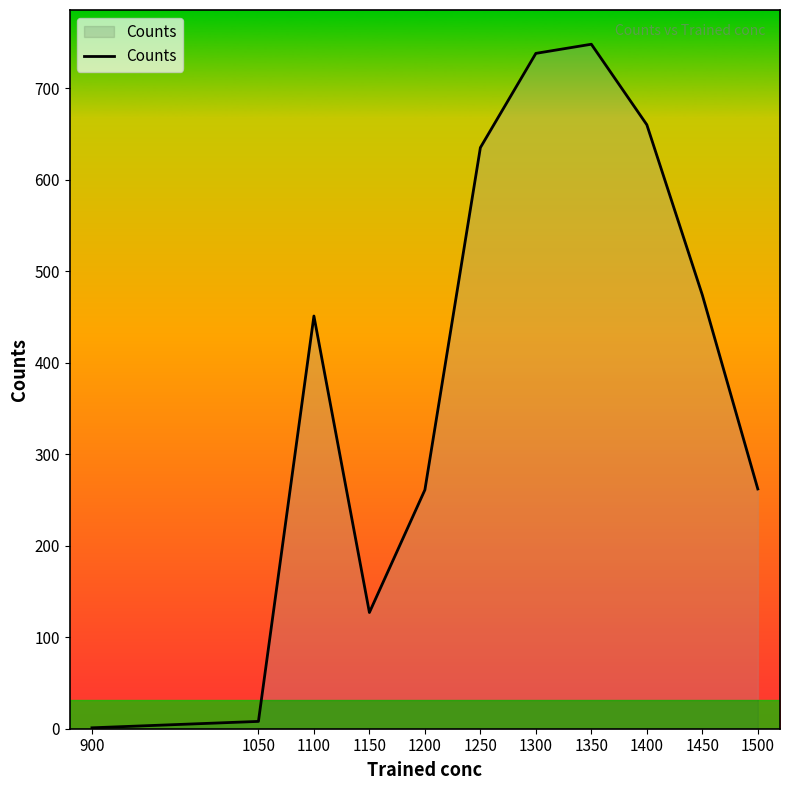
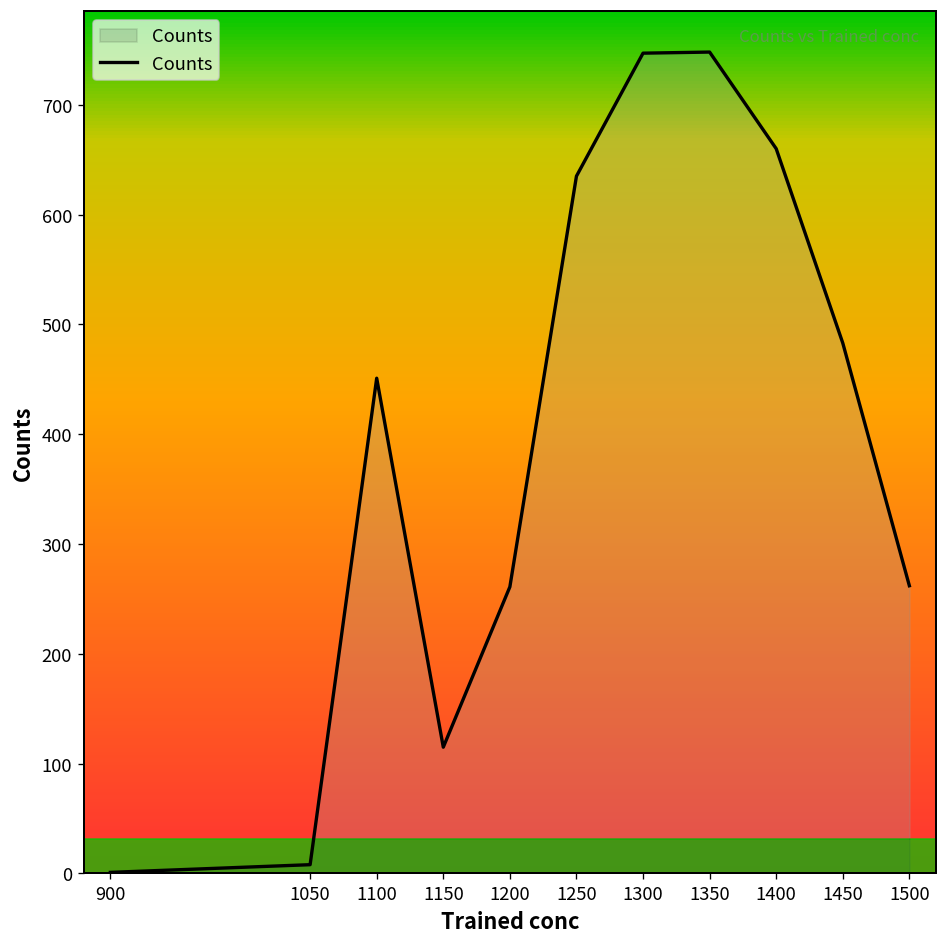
  {
    "1100": 450,
-   "1150": 130,
+   "1150": 120,
    "1200": 260,
    "1250": 640,
-   "1300": 740,
+   "1300": 750,
    "1350": 750,
    "1400": 660,
-   "1450": 470,
+   "1450": 480,
    "1500": 260
  }
